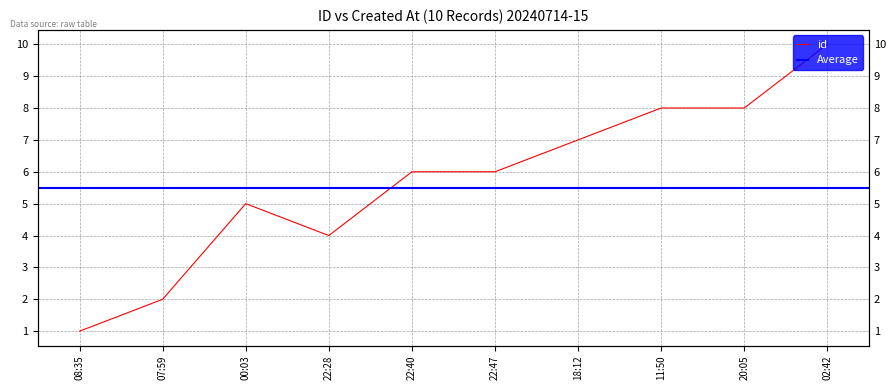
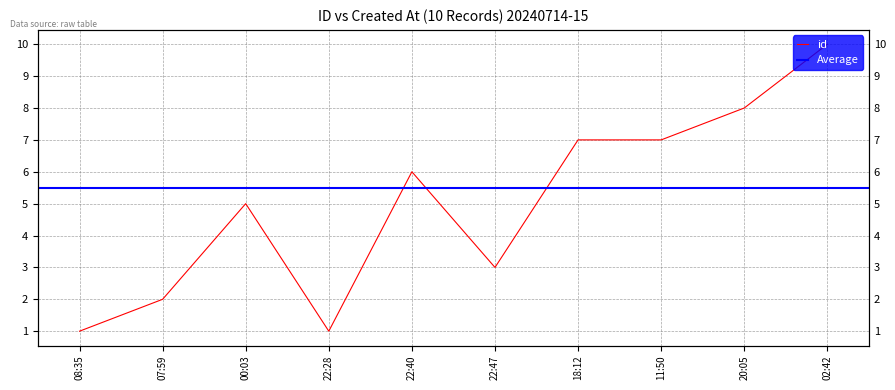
  {
    "08:35": 1,
    "07:59": 2,
    "00:03": 5,
-   "22:28": 4,
+   "22:28": 1,
    "22:40": 6,
-   "22:47": 6,
+   "22:47": 3,
    "18:12": 7,
-   "11:50": 8,
+   "11:50": 7,
    "20:05": 8
  }
